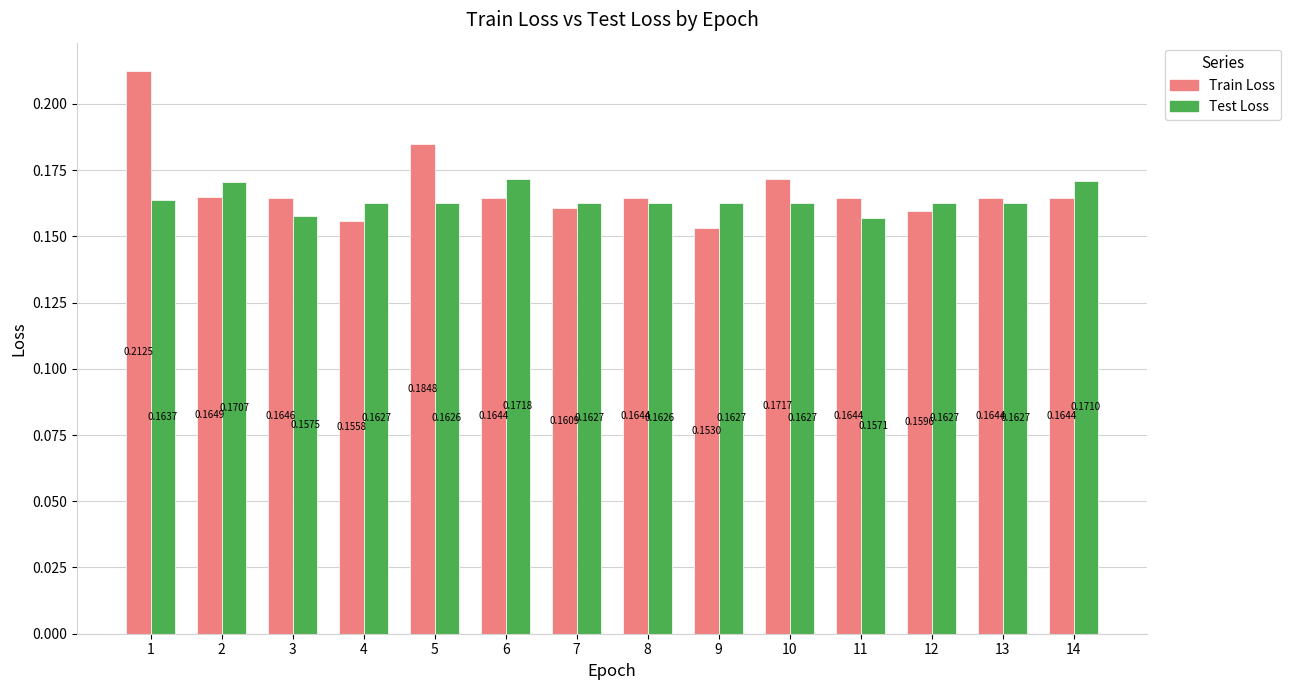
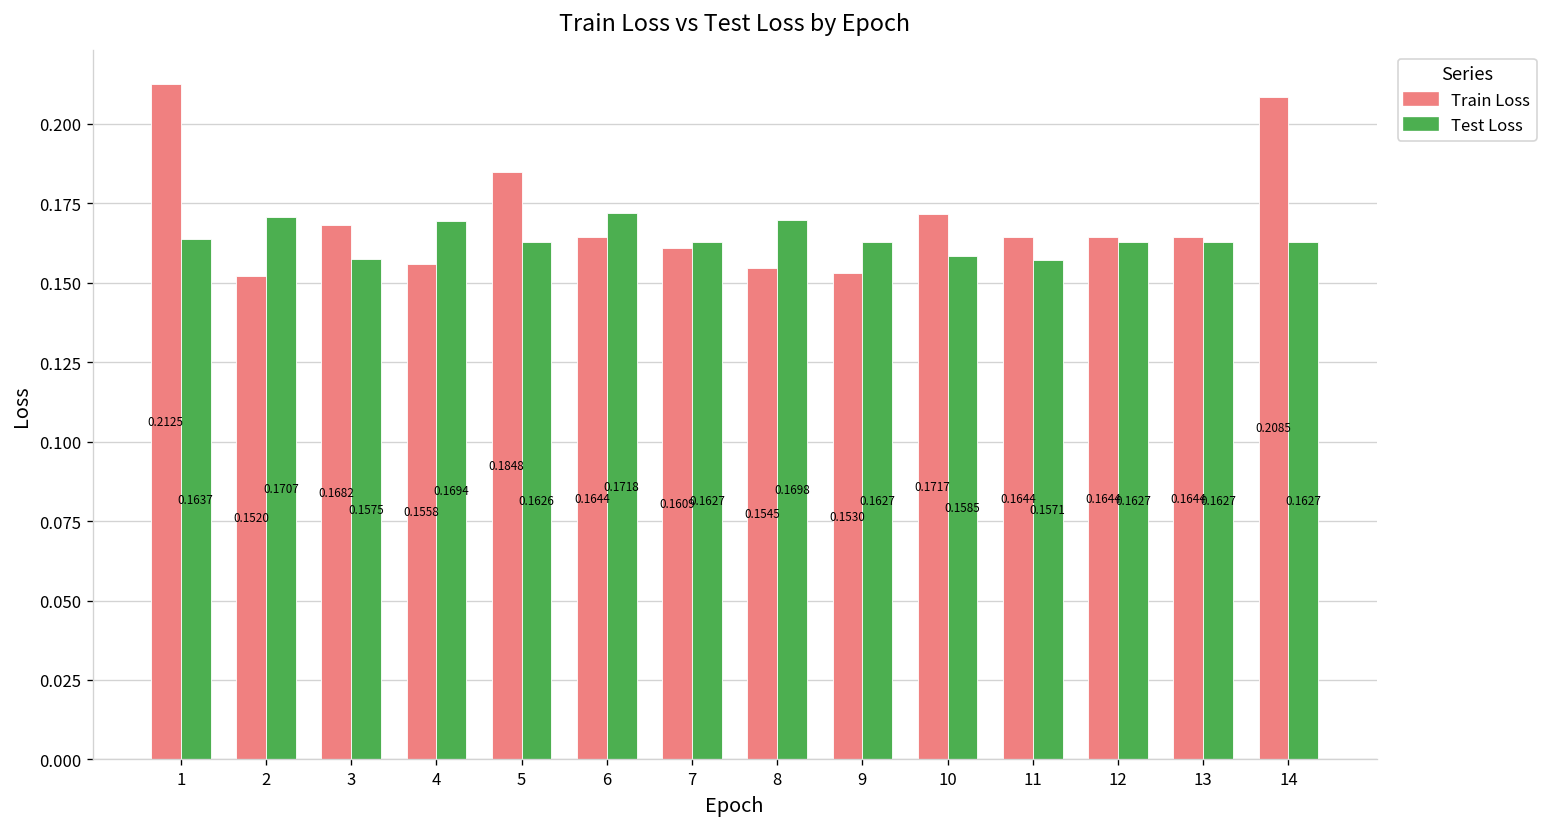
  {
    "Train Loss": {
      "1": 0.2125,
-     "2": 0.1649,
-     "3": 0.1646,
+     "2": 0.1520,
+     "3": 0.1682,
      "4": 0.1558,
      "5": 0.1848,
      "6": 0.1644,
      "7": 0.1609,
-     "8": 0.1644,
+     "8": 0.1545,
      "9": 0.1530,
      "10": 0.1717,
      "11": 0.1644,
-     "12": 0.1596,
+     "12": 0.1644,
      "13": 0.1644,
-     "14": 0.1644
+     "14": 0.2085
    },
    "Test Loss": {
      "1": 0.1637,
      "2": 0.1707,
      "3": 0.1575,
-     "4": 0.1627,
+     "4": 0.1694,
      "5": 0.1626,
      "6": 0.1718,
      "7": 0.1627,
-     "8": 0.1626,
+     "8": 0.1698,
      "9": 0.1627,
-     "10": 0.1627,
+     "10": 0.1585,
      "11": 0.1571,
      "12": 0.1627,
      "13": 0.1627,
-     "14": 0.1710
+     "14": 0.1627
    }
  }
